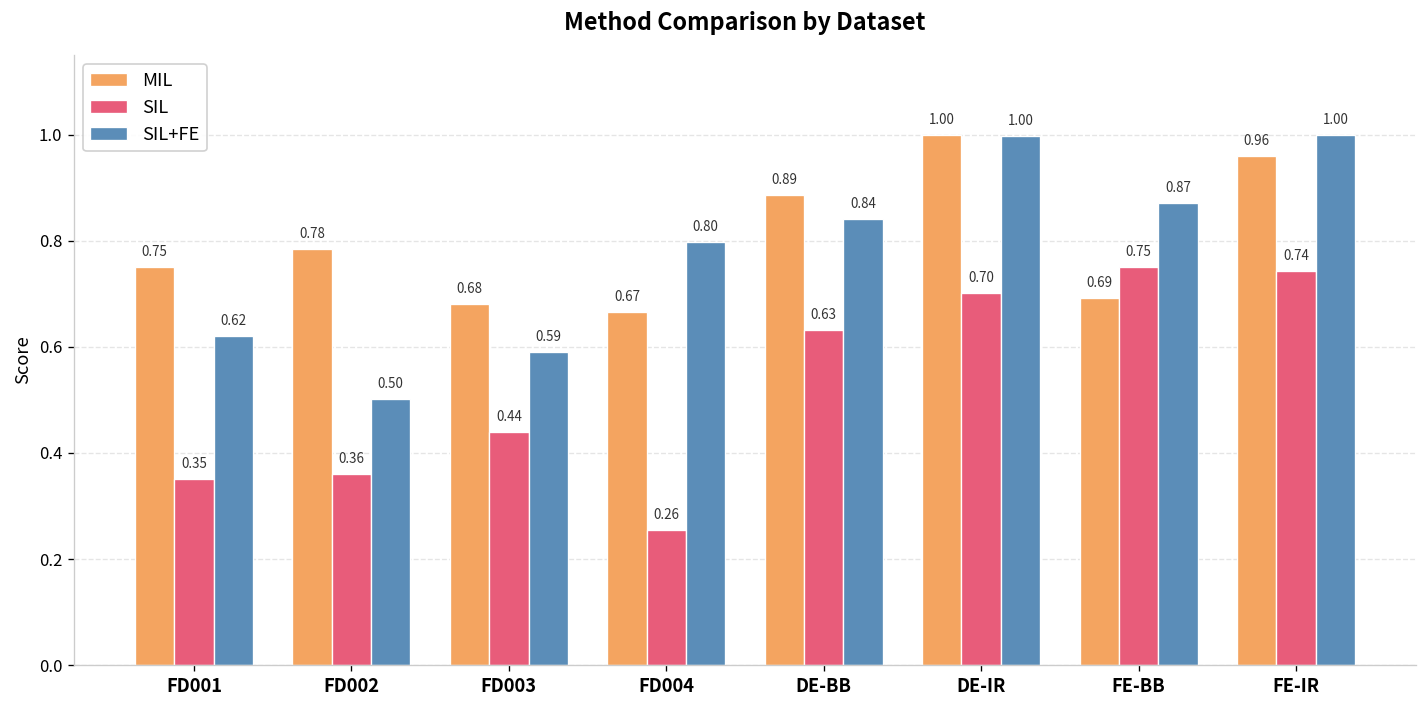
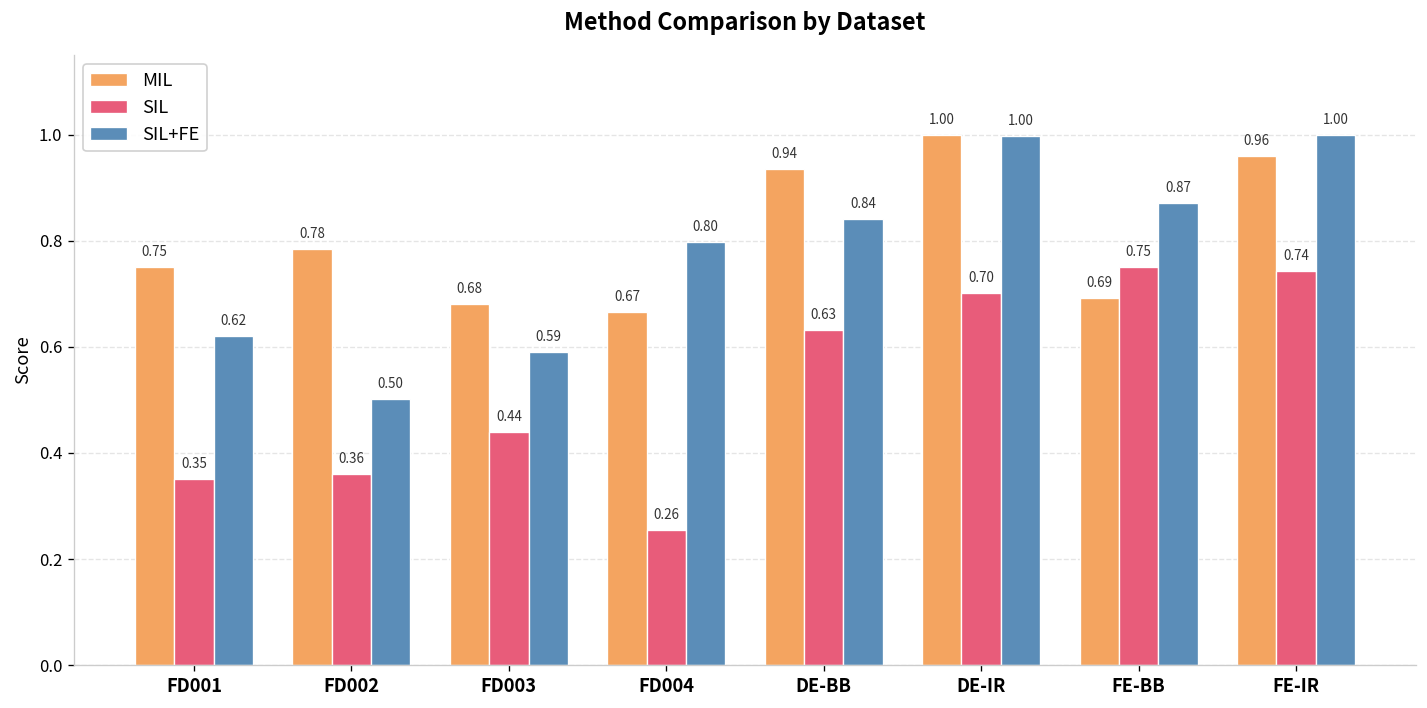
  {
    "MIL": {
      "FD001": 0.75,
      "FD002": 0.78,
      "FD003": 0.68,
      "FD004": 0.67,
-     "DE-BB": 0.89,
+     "DE-BB": 0.94,
      "DE-IR": 1.00,
      "FE-BB": 0.69,
      "FE-IR": 0.96
    },
    "SIL": {
      "FD001": 0.35,
      "FD002": 0.36,
      "FD003": 0.44,
      "FD004": 0.26,
      "DE-BB": 0.63,
      "DE-IR": 0.70,
      "FE-BB": 0.75,
      "FE-IR": 0.74
    },
    "SIL+FE": {
      "FD001": 0.62,
      "FD002": 0.50,
      "FD003": 0.59,
      "FD004": 0.80,
      "DE-BB": 0.84,
      "DE-IR": 1.00,
      "FE-BB": 0.87,
      "FE-IR": 1.00
    }
  }
